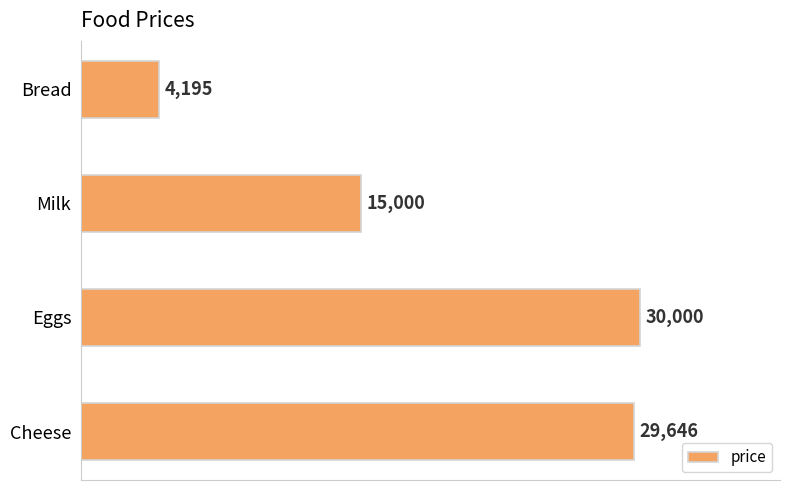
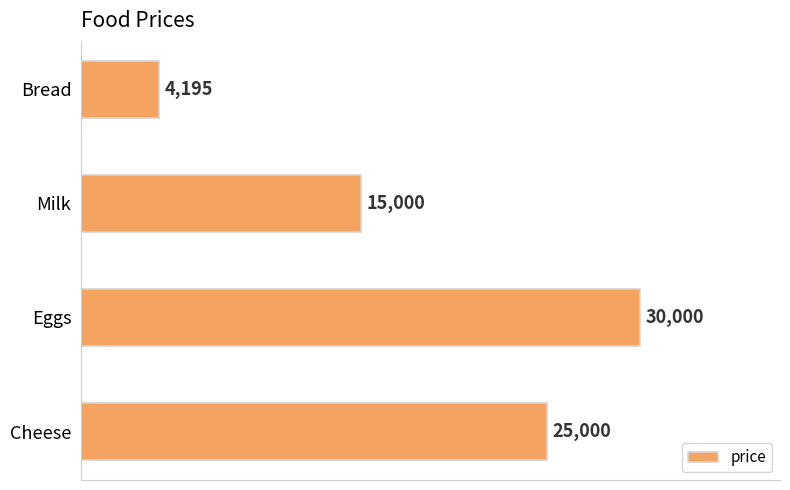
  {
    "Bread": "4,195",
    "Milk": "15,000",
    "Eggs": "30,000",
-   "Cheese": "29,646"
+   "Cheese": "25,000"
  }
